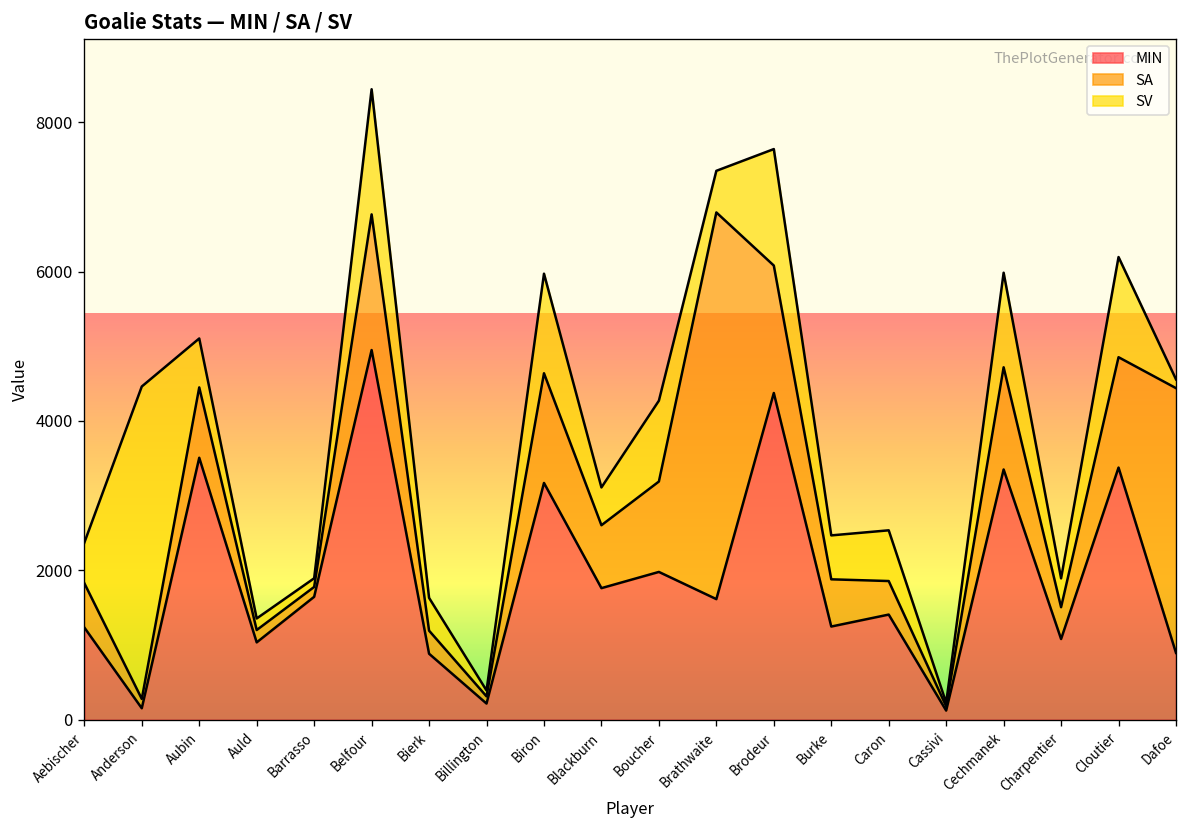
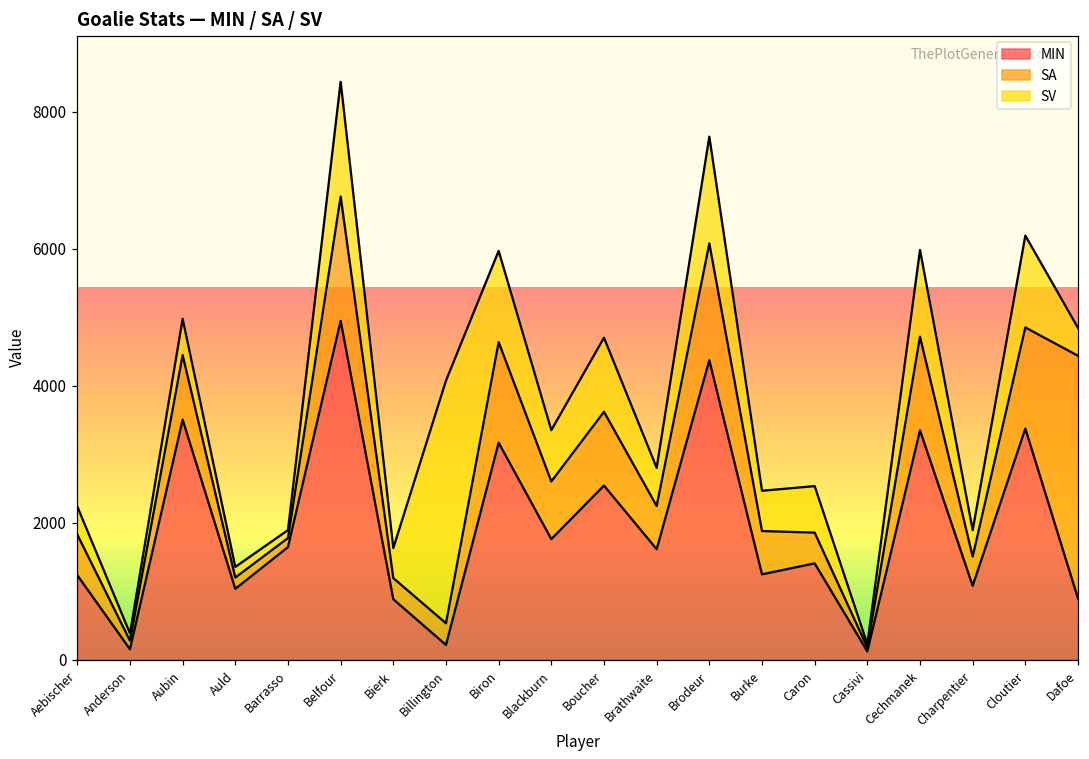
  {
    "MIN": {
      "Aebischer": 1200,
      "Anderson": 200,
      "Aubin": 3500,
      "Auld": 1000,
      "Barrasso": 1600,
      "Belfour": 4900,
      "Bierk": 900,
      "Billington": 200,
      "Biron": 3200,
      "Blackburn": 1800,
-     "Boucher": 2000,
+     "Boucher": 2500,
      "Brathwaite": 1600,
      "Brodeur": 4400,
      "Burke": 1200,
      "Caron": 1400,
      "Cassivi": 100,
      "Cechmanek": 3400,
      "Charpentier": 1100,
      "Cloutier": 3400,
      "Dafoe": 900
    },
    "SA": {
      "Aebischer": 600,
      "Anderson": 100,
      "Aubin": 900,
      "Auld": 200,
      "Barrasso": 100,
      "Belfour": 1800,
      "Bierk": 300,
-     "Billington": 100,
+     "Billington": 300,
      "Biron": 1500,
      "Blackburn": 800,
-     "Boucher": 1200,
-     "Brathwaite": 5200,
+     "Boucher": 1100,
+     "Brathwaite": 600,
      "Brodeur": 1700,
      "Burke": 600,
      "Caron": 400,
      "Cassivi": 100,
      "Cechmanek": 1400,
      "Charpentier": 400,
      "Cloutier": 1500,
      "Dafoe": 3500
    },
    "SV": {
-     "Aebischer": 500,
-     "Anderson": 4200,
-     "Aubin": 700,
+     "Aebischer": 400,
+     "Anderson": 100,
+     "Aubin": 500,
      "Auld": 200,
      "Barrasso": 100,
      "Belfour": 1700,
      "Bierk": 400,
-     "Billington": 100,
+     "Billington": 3500,
      "Biron": 1300,
-     "Blackburn": 500,
+     "Blackburn": 700,
      "Boucher": 1100,
      "Brathwaite": 600,
      "Brodeur": 1600,
      "Burke": 600,
      "Caron": 700,
      "Cassivi": 0,
      "Cechmanek": 1300,
      "Charpentier": 400,
      "Cloutier": 1300,
-     "Dafoe": 100
+     "Dafoe": 400
    }
  }
